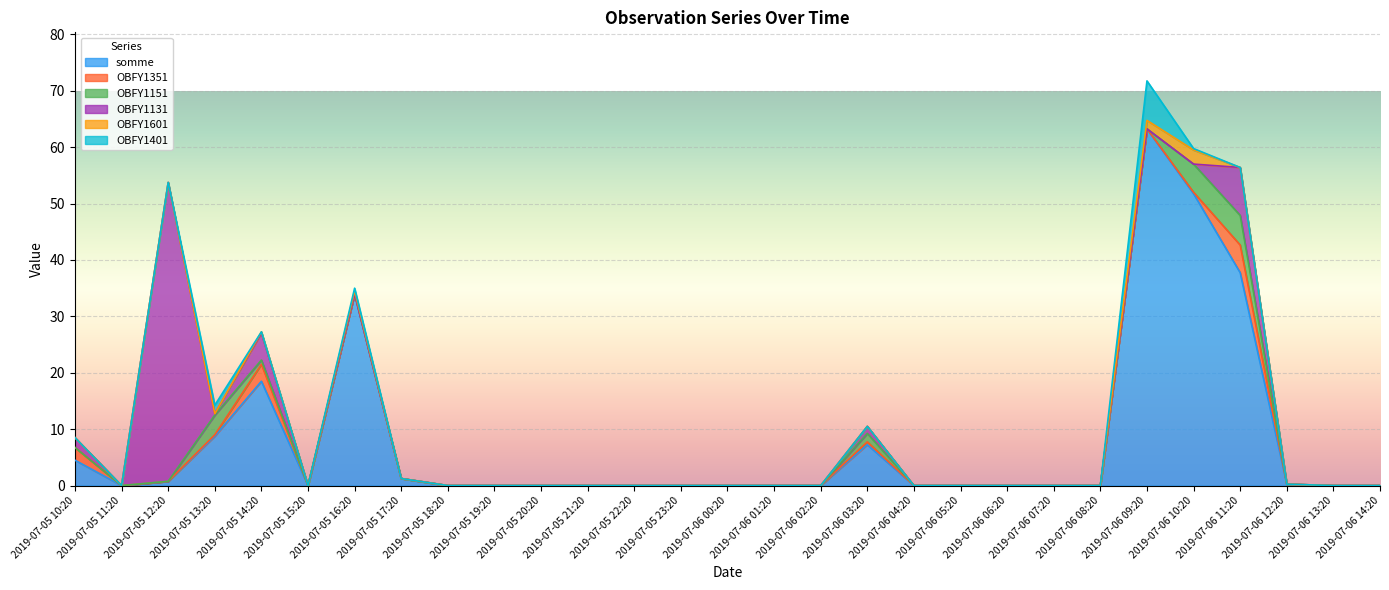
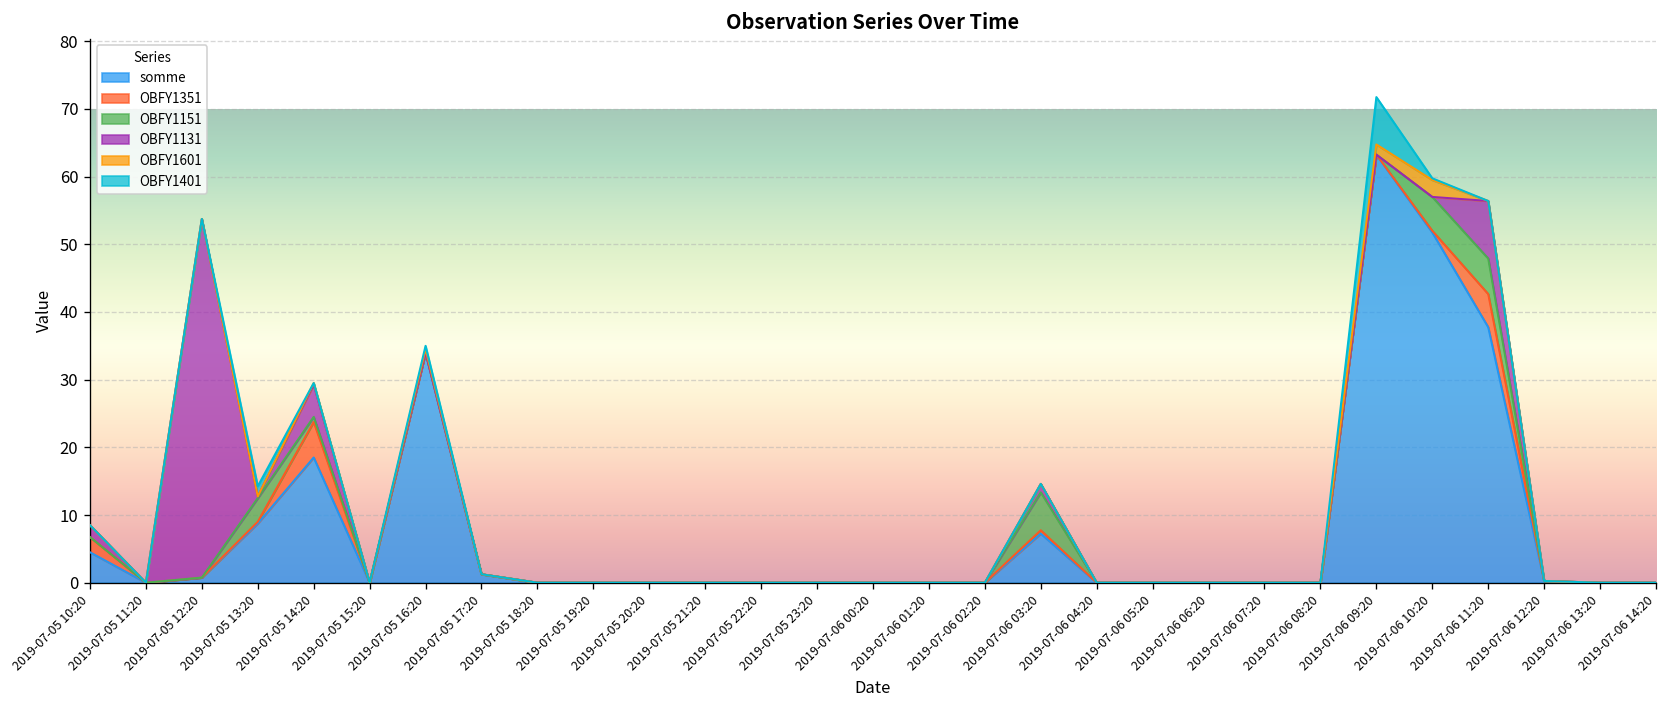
  {
    "OBFY1351": {
-     "2019-07-05 14:20": 3,
+     "2019-07-05 14:20": 5,
      "2019-07-06 03:20": 1,
      "2019-07-06 11:20": 5
    },
    "OBFY1151": {
      "2019-07-05 14:20": 1,
-     "2019-07-06 03:20": 2,
+     "2019-07-06 03:20": 6,
      "2019-07-06 11:20": 5
    },
    "OBFY1601": {
      "2019-07-05 16:20": 1,
      "2019-07-06 09:20": 2
    }
  }
